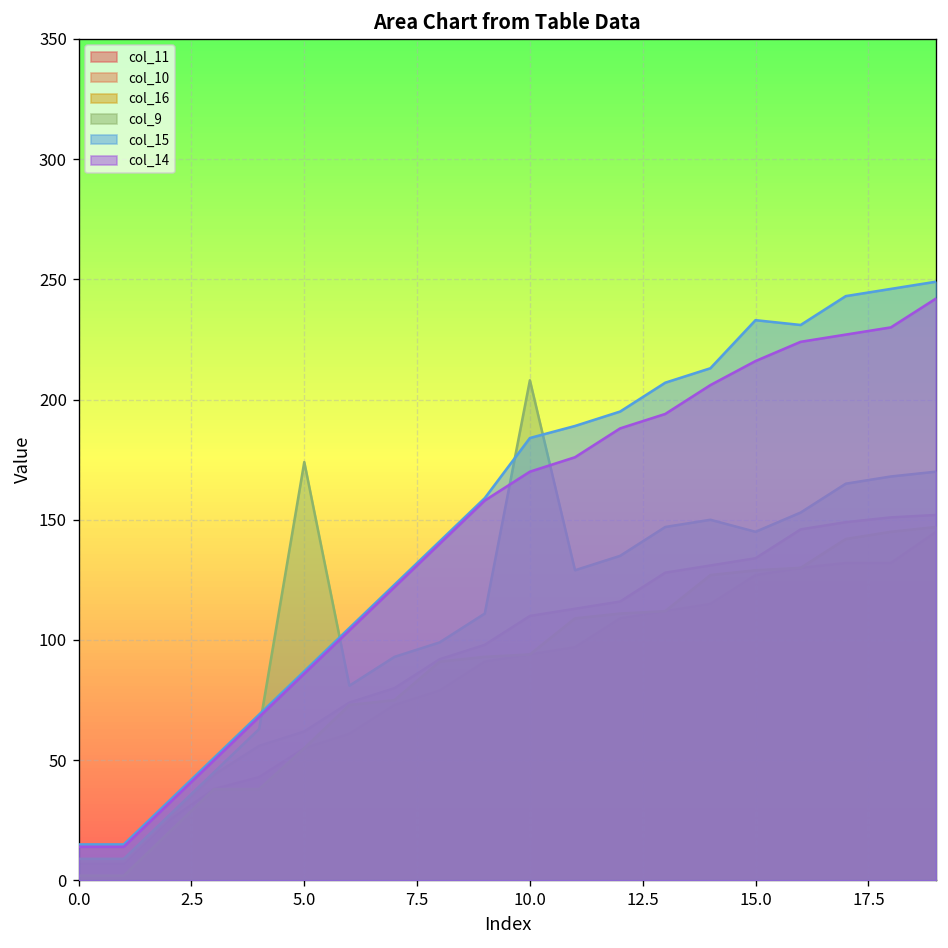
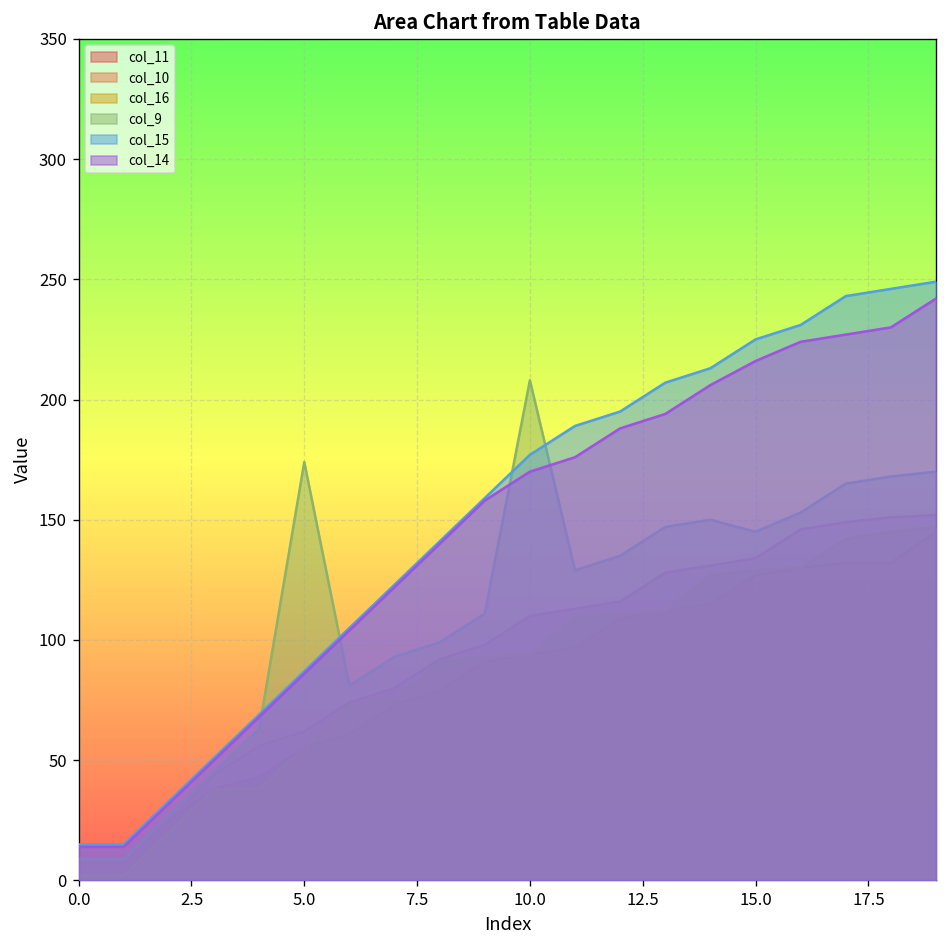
  {
    "col_9": {
      "5.0": 174,
      "10.0": 208,
      "15.0": 145
    },
    "col_15": {
-     "10.0": 184,
-     "15.0": 233
+     "10.0": 177,
+     "15.0": 225
    },
    "col_14": {
      "10.0": 170,
      "15.0": 216
    }
  }
